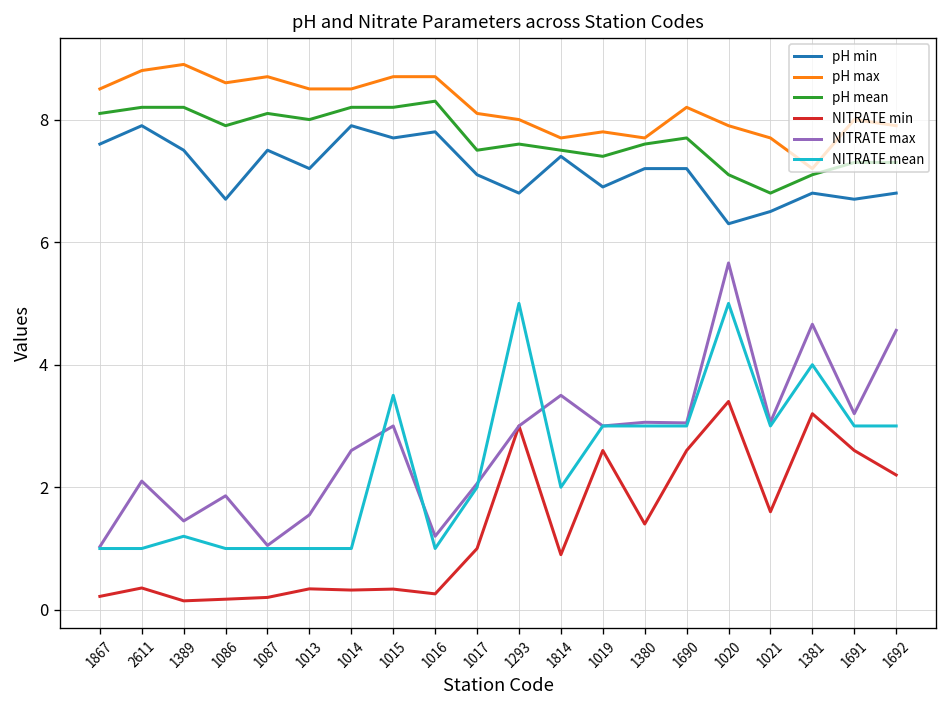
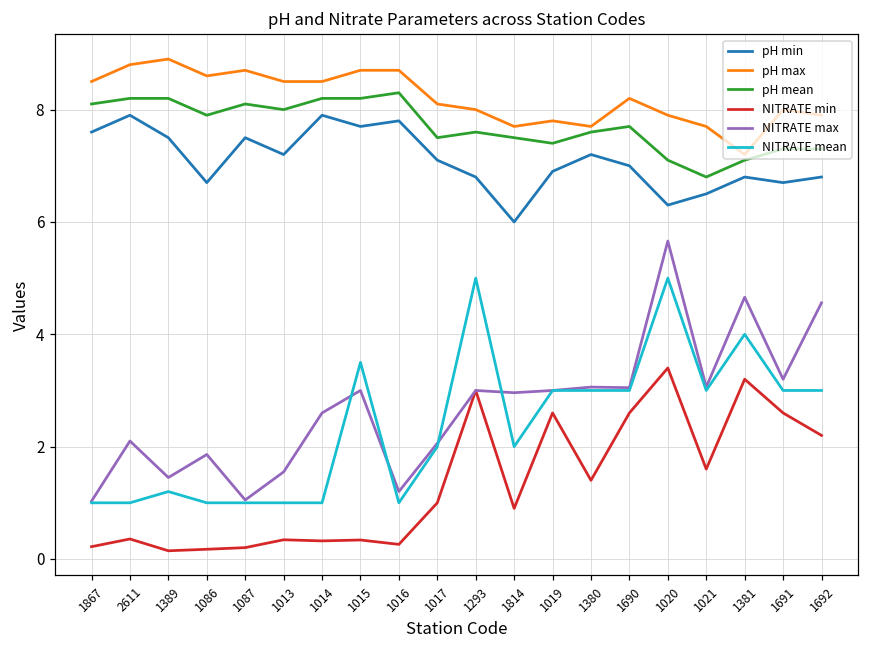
  {
    "pH min": {
      "1867": 7.6,
      "2611": 7.9,
      "1389": 7.5,
      "1086": 6.7,
      "1087": 7.5,
      "1013": 7.2,
      "1014": 7.9,
      "1015": 7.7,
      "1016": 7.8,
      "1017": 7.1,
      "1293": 6.8,
-     "1814": 7.4,
+     "1814": 6.0,
      "1019": 6.9,
      "1380": 7.2,
-     "1690": 7.2,
+     "1690": 7.0,
      "1020": 6.3,
      "1021": 6.5,
      "1381": 6.8,
      "1691": 6.7,
      "1692": 6.8
    },
    "pH max": {
      "1867": 8.5,
      "2611": 8.8,
      "1389": 8.9,
      "1086": 8.6,
      "1087": 8.7,
      "1013": 8.5,
      "1014": 8.5,
      "1015": 8.7,
      "1016": 8.7,
      "1017": 8.1,
      "1293": 8.0,
      "1814": 7.7,
      "1019": 7.8,
      "1380": 7.7,
      "1690": 8.2,
      "1020": 7.9,
      "1021": 7.7,
      "1381": 7.2
    },
    "pH mean": {
      "1867": 8.1,
      "2611": 8.2,
      "1389": 8.2,
      "1086": 7.9,
      "1087": 8.1,
      "1013": 8.0,
      "1014": 8.2,
      "1015": 8.2,
      "1016": 8.3,
      "1017": 7.5,
      "1293": 7.6,
      "1814": 7.5,
      "1019": 7.4,
      "1380": 7.6,
      "1690": 7.7,
      "1020": 7.1,
      "1021": 6.8,
      "1381": 7.1,
      "1691": 7.3,
      "1692": 7.3
    },
    "NITRATE min": {
      "1867": 0.2,
      "2611": 0.4,
      "1389": 0.1,
      "1086": 0.2,
      "1087": 0.2,
      "1013": 0.3,
      "1014": 0.3,
      "1015": 0.3,
      "1016": 0.3,
      "1017": 1.0,
      "1814": 0.9,
      "1019": 2.6,
      "1380": 1.4,
      "1690": 2.6,
      "1020": 3.4,
      "1021": 1.6,
      "1381": 3.2,
      "1691": 2.6,
      "1692": 2.2
    },
    "NITRATE max": {
      "2611": 2.1,
      "1389": 1.5,
      "1086": 1.9,
      "1087": 1.1,
      "1013": 1.6,
      "1014": 2.6,
      "1015": 3.0,
      "1016": 1.2,
      "1017": 2.1,
-     "1814": 3.5,
+     "1814": 3.0,
      "1380": 3.1,
      "1690": 3.1,
      "1020": 5.7,
      "1021": 3.1,
      "1381": 4.7,
      "1691": 3.2,
      "1692": 4.6
    },
    "NITRATE mean": {
      "2611": 1.0,
      "1389": 1.2,
      "1086": 1.0,
      "1087": 1.0,
      "1013": 1.0,
      "1014": 1.0,
      "1015": 3.5,
      "1016": 1.0,
      "1017": 2.0,
      "1293": 5.0,
      "1814": 2.0,
      "1380": 3.0,
      "1690": 3.0,
      "1020": 5.0,
      "1021": 3.0,
      "1381": 4.0,
      "1691": 3.0,
      "1692": 3.0
    }
  }
